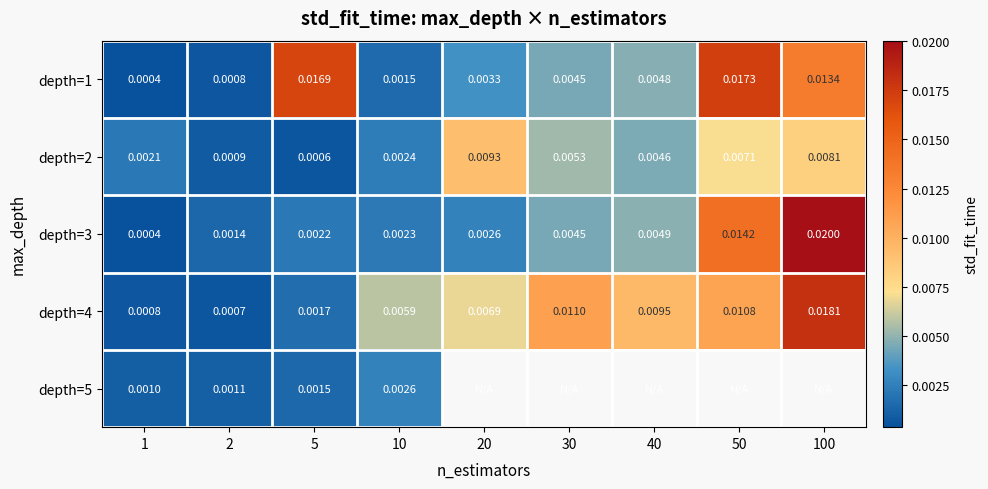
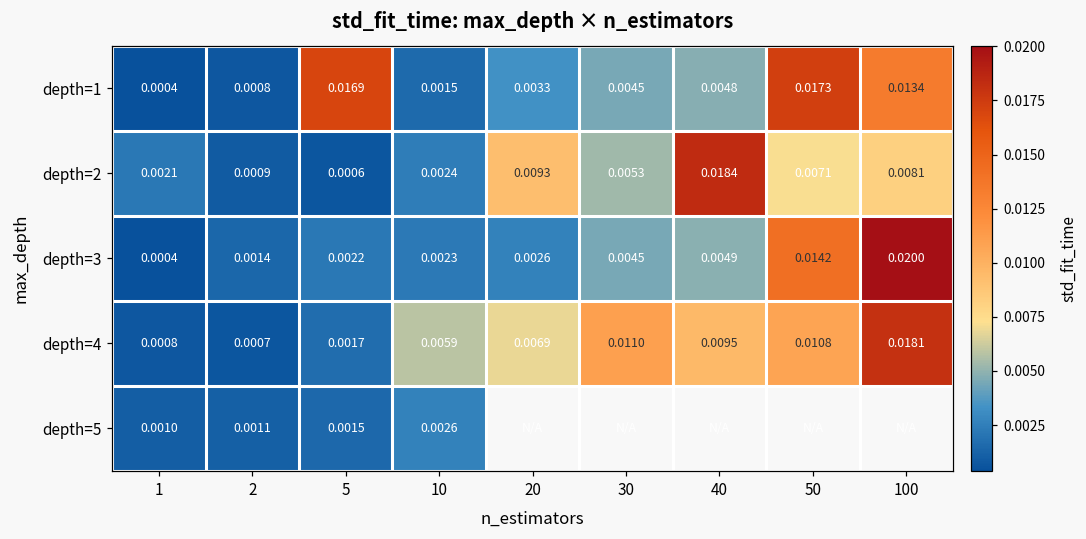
  {
    "depth=1": {
      "1": 0.0004,
      "2": 0.0008,
      "5": 0.0169,
      "10": 0.0015,
      "20": 0.0033,
      "30": 0.0045,
      "40": 0.0048,
      "50": 0.0173,
      "100": 0.0134
    },
    "depth=2": {
      "1": 0.0021,
      "2": 0.0009,
      "5": 0.0006,
      "10": 0.0024,
      "20": 0.0093,
      "30": 0.0053,
-     "40": 0.0046,
+     "40": 0.0184,
      "50": 0.0071,
      "100": 0.0081
    },
    "depth=3": {
      "1": 0.0004,
      "2": 0.0014,
      "5": 0.0022,
      "10": 0.0023,
      "20": 0.0026,
      "30": 0.0045,
      "40": 0.0049,
      "50": 0.0142,
      "100": 0.0200
    },
    "depth=4": {
      "1": 0.0008,
      "2": 0.0007,
      "5": 0.0017,
      "10": 0.0059,
      "20": 0.0069,
      "30": 0.0110,
      "40": 0.0095,
      "50": 0.0108,
      "100": 0.0181
    },
    "depth=5": {
      "1": 0.0010,
      "2": 0.0011,
      "5": 0.0015,
      "10": 0.0026
    }
  }
